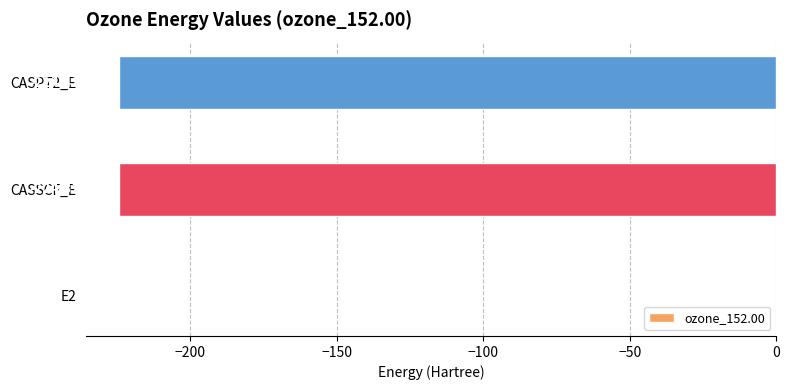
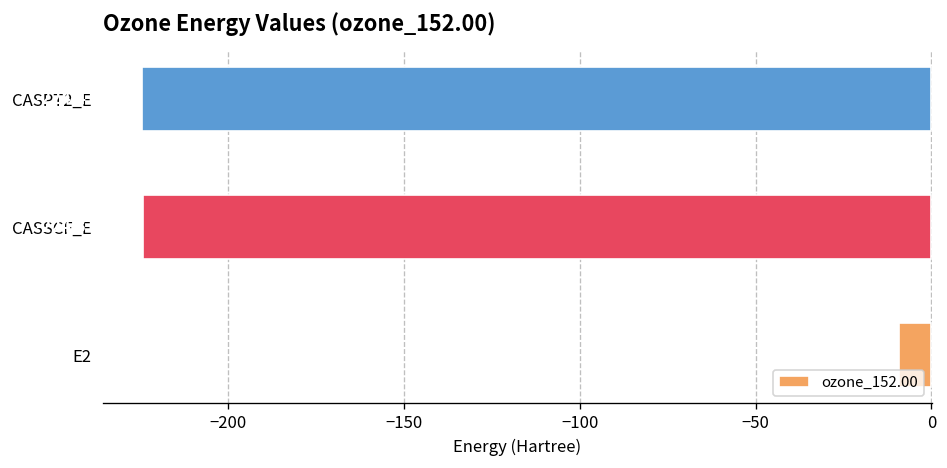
  {
    "CASPT2_E": -224,
    "CASSCF_E": -224,
-   "E2": 0
+   "E2": -9
  }
